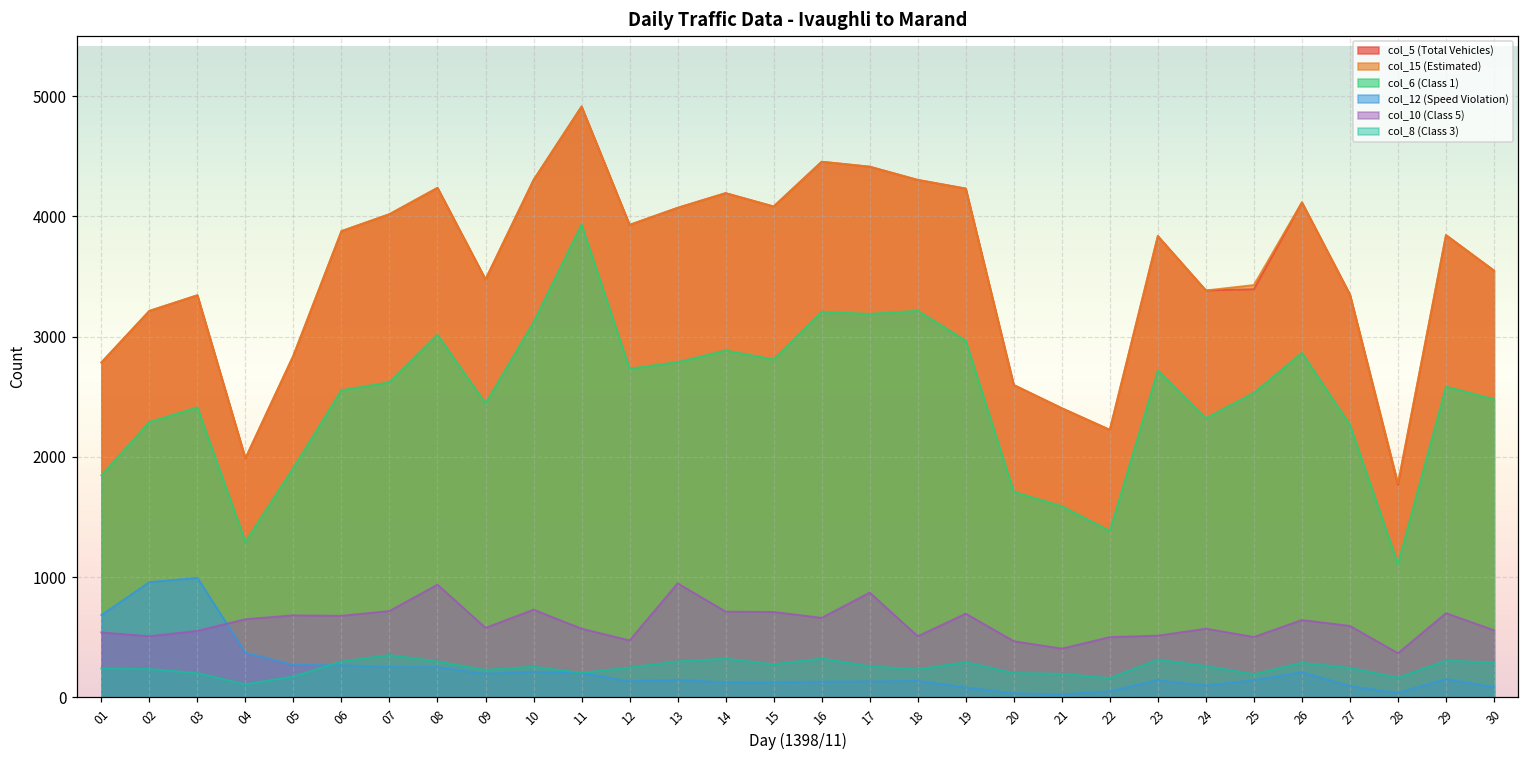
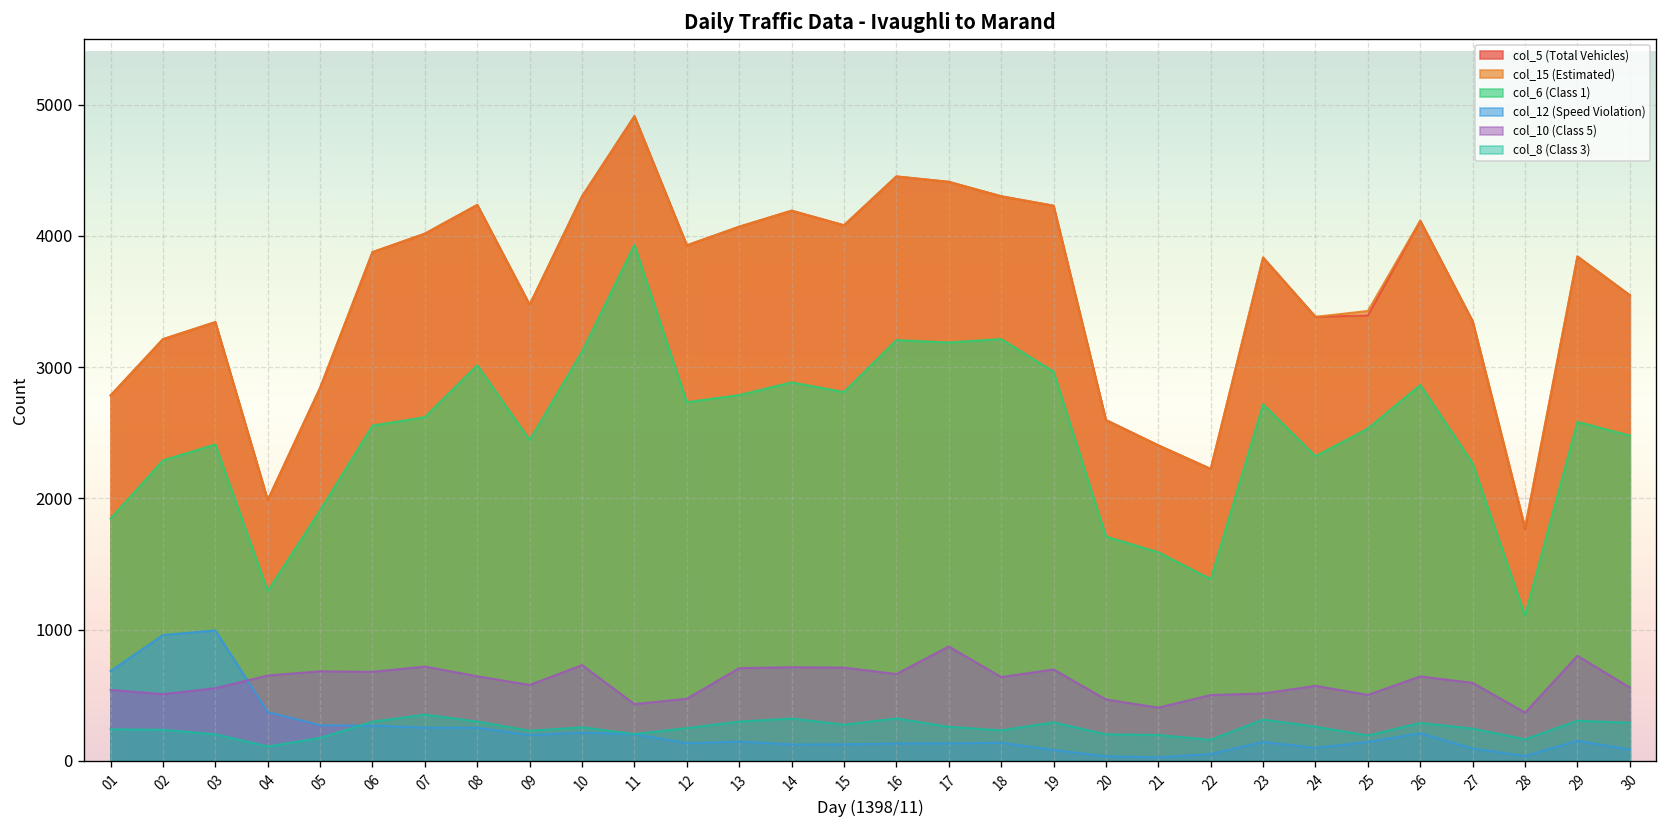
  {
    "col_10 (Class 5)": {
      "01": 540,
      "02": 510,
      "03": 550,
      "04": 650,
      "05": 680,
      "06": 680,
      "07": 720,
-     "08": 940,
+     "08": 650,
      "09": 580,
      "10": 730,
-     "11": 570,
+     "11": 430,
      "12": 470,
-     "13": 950,
+     "13": 710,
      "14": 710,
      "15": 710,
      "16": 660,
      "17": 870,
-     "18": 510,
+     "18": 640,
      "19": 700,
      "20": 470,
      "21": 410,
      "22": 500,
      "23": 510,
      "24": 570,
      "25": 500,
      "26": 640,
      "27": 600,
      "28": 370,
-     "29": 700,
+     "29": 800,
      "30": 560
    }
  }
